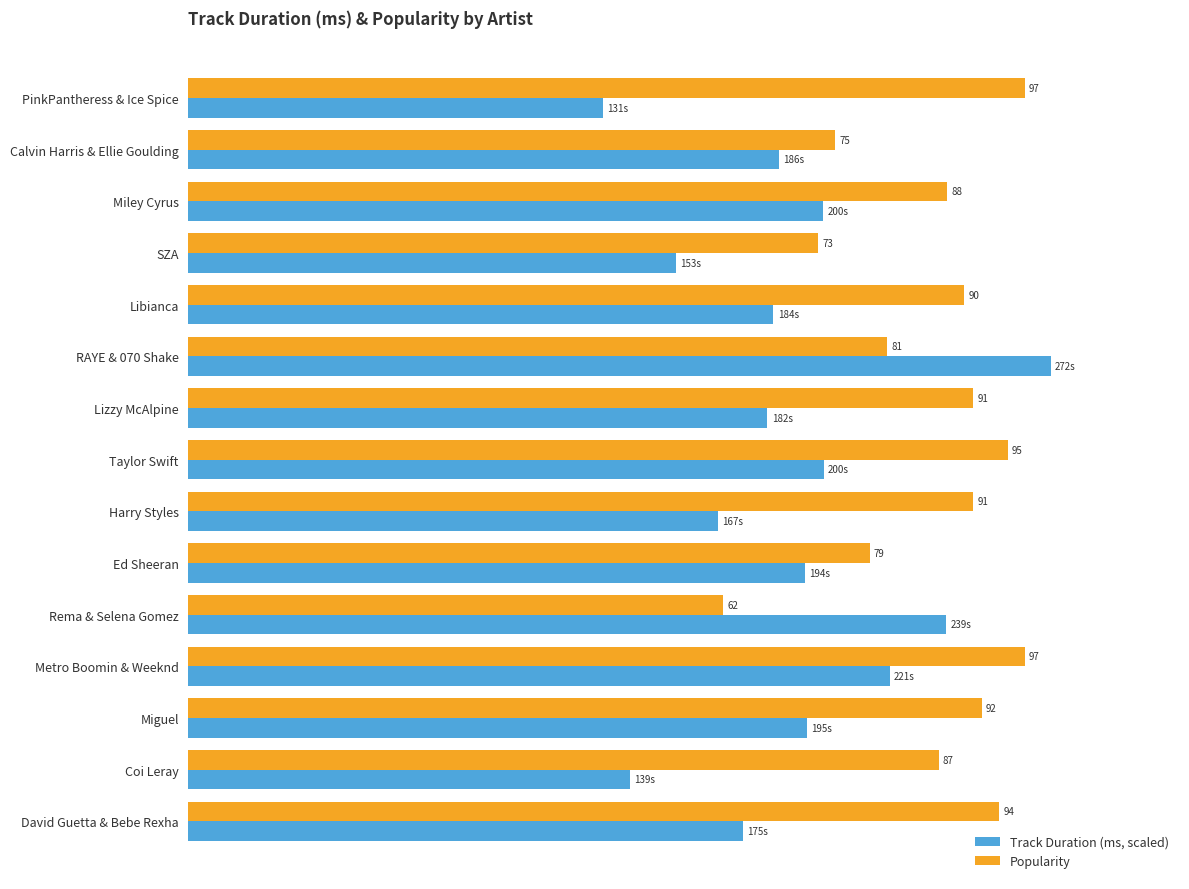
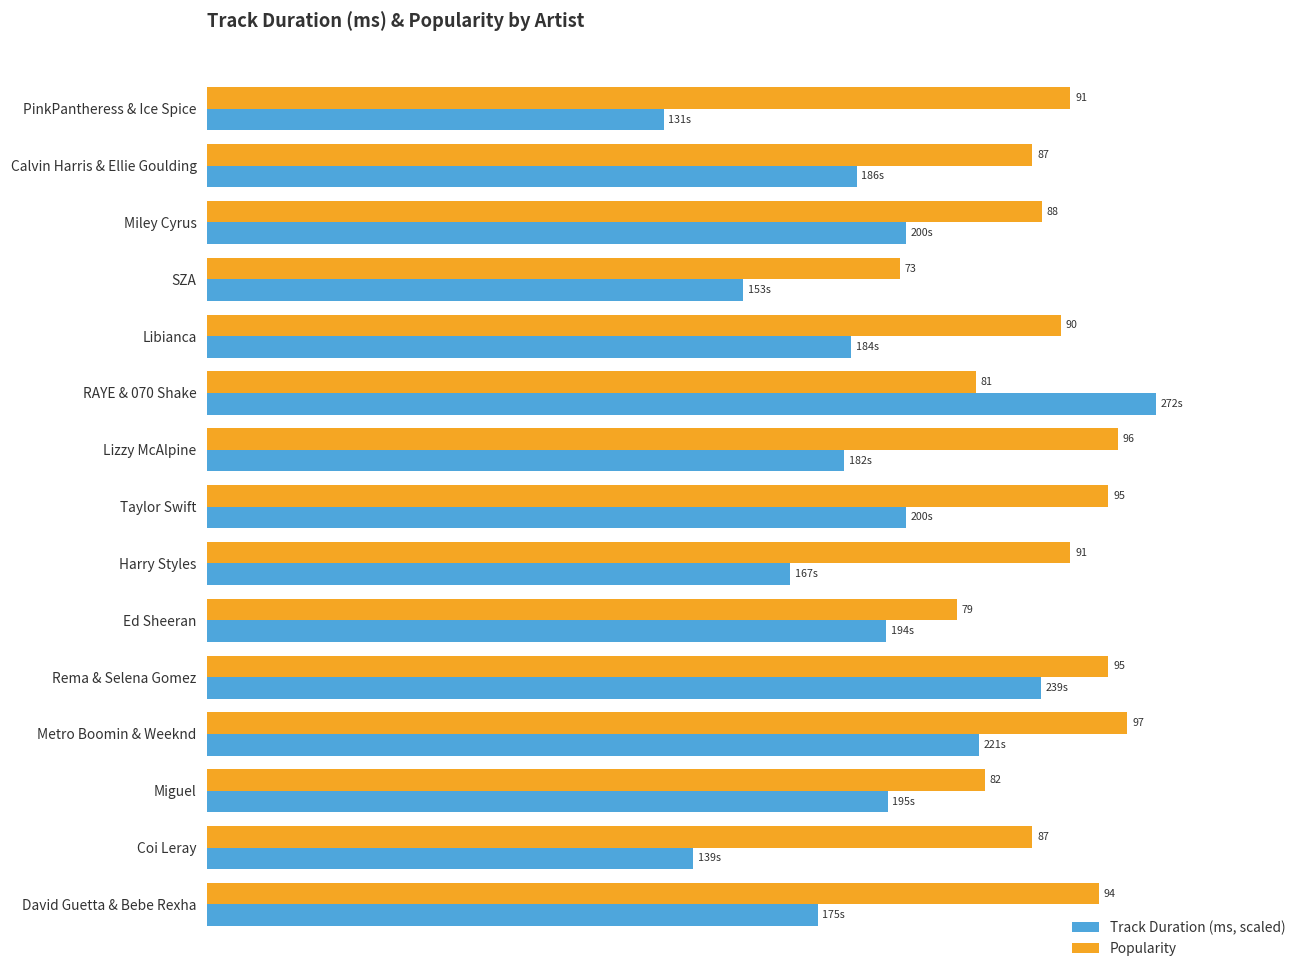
  {
    "Popularity": {
-     "PinkPantheress & Ice Spice": 97,
-     "Calvin Harris & Ellie Goulding": 75,
+     "PinkPantheress & Ice Spice": 91,
+     "Calvin Harris & Ellie Goulding": 87,
      "Miley Cyrus": 88,
      "SZA": 73,
      "Libianca": 90,
      "RAYE & 070 Shake": 81,
-     "Lizzy McAlpine": 91,
+     "Lizzy McAlpine": 96,
      "Taylor Swift": 95,
      "Harry Styles": 91,
      "Ed Sheeran": 79,
-     "Rema & Selena Gomez": 62,
+     "Rema & Selena Gomez": 95,
      "Metro Boomin & Weeknd": 97,
-     "Miguel": 92,
+     "Miguel": 82,
      "Coi Leray": 87,
      "David Guetta & Bebe Rexha": 94
    }
  }
